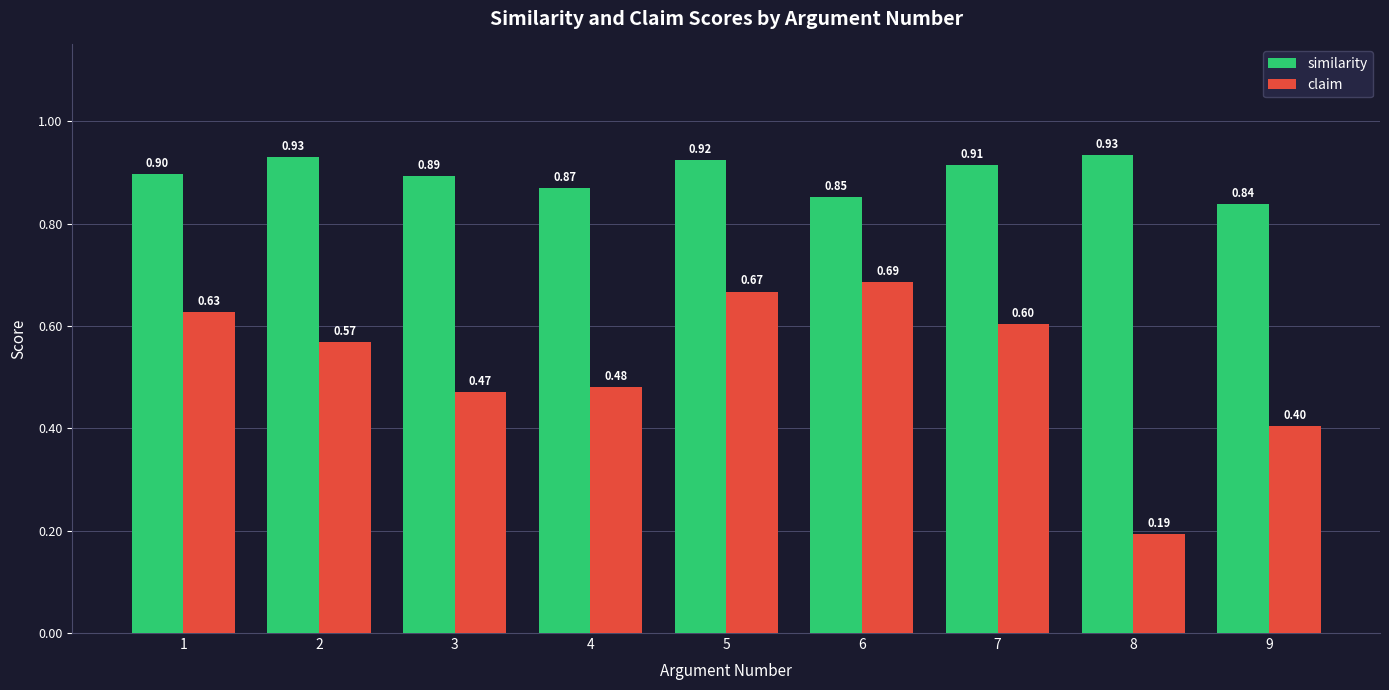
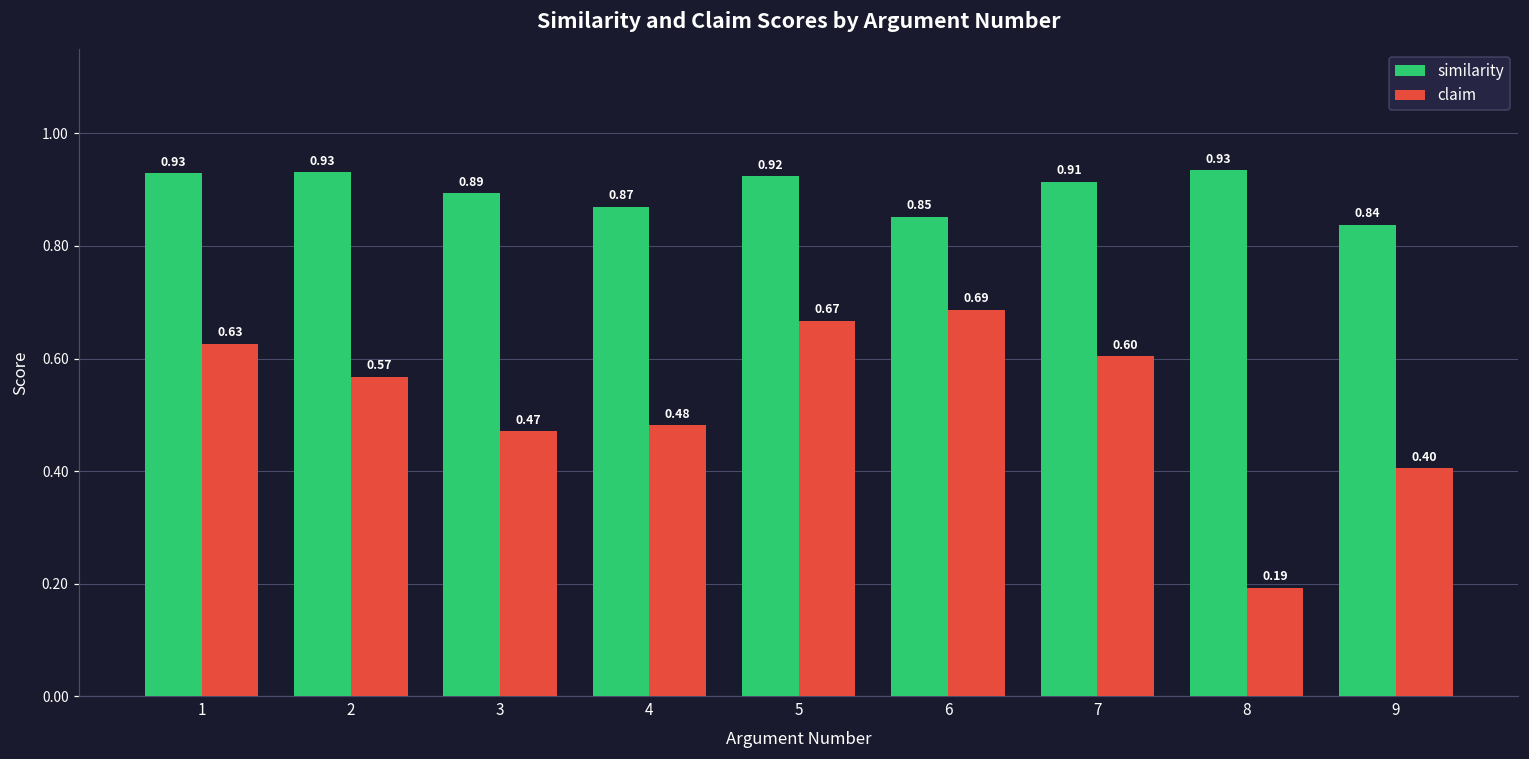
  {
    "similarity": {
-     "1": 0.90,
+     "1": 0.93,
      "2": 0.93,
      "3": 0.89,
      "4": 0.87,
      "5": 0.92,
      "6": 0.85,
      "7": 0.91,
      "8": 0.93,
      "9": 0.84
    },
    "claim": {
      "1": 0.63,
      "2": 0.57,
      "3": 0.47,
      "4": 0.48,
      "5": 0.67,
      "6": 0.69,
      "7": 0.60,
      "8": 0.19,
      "9": 0.40
    }
  }
